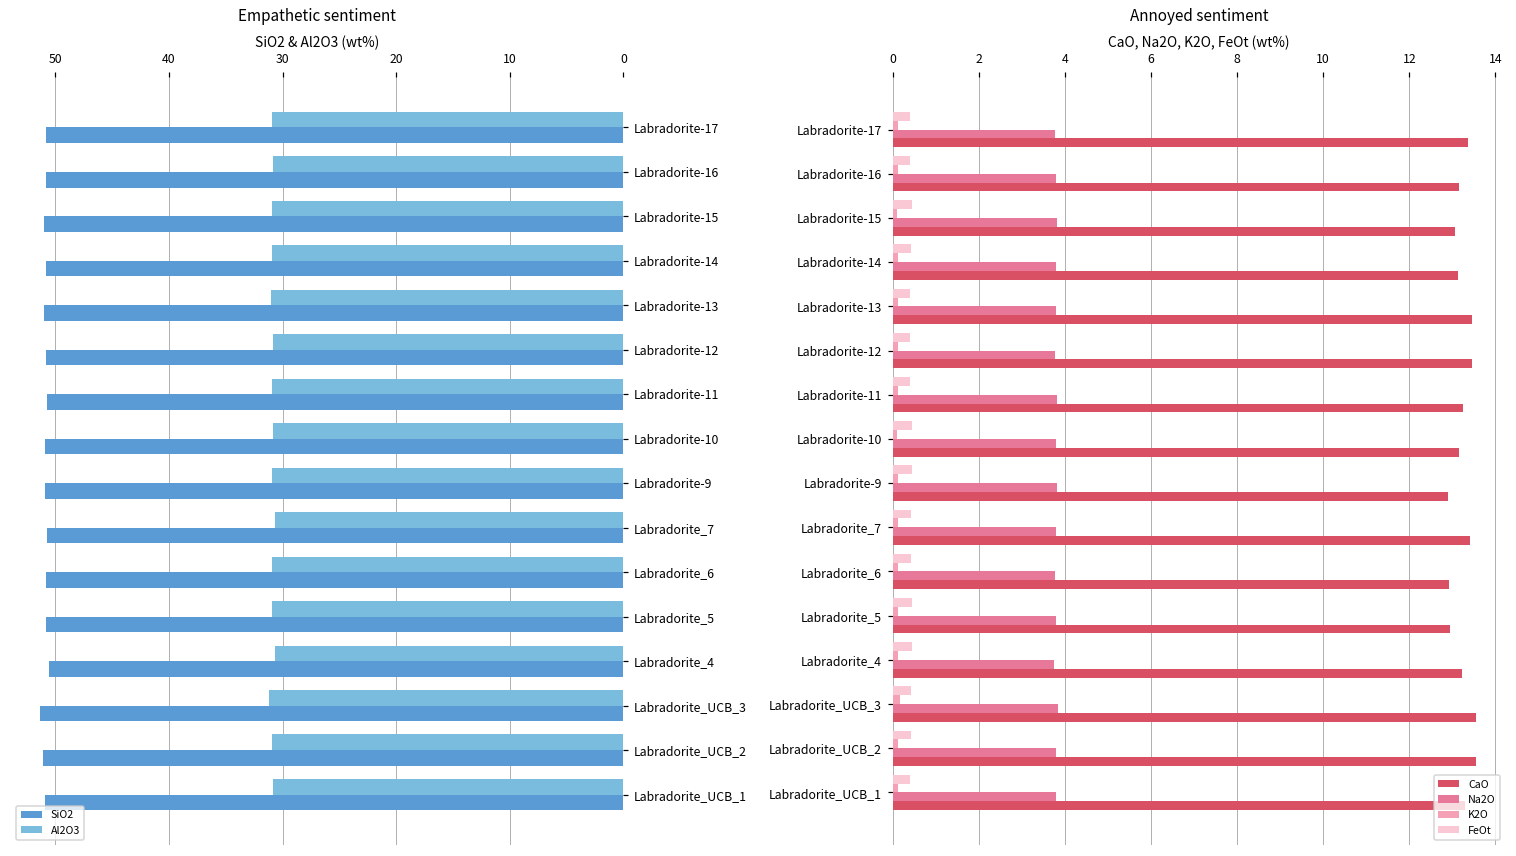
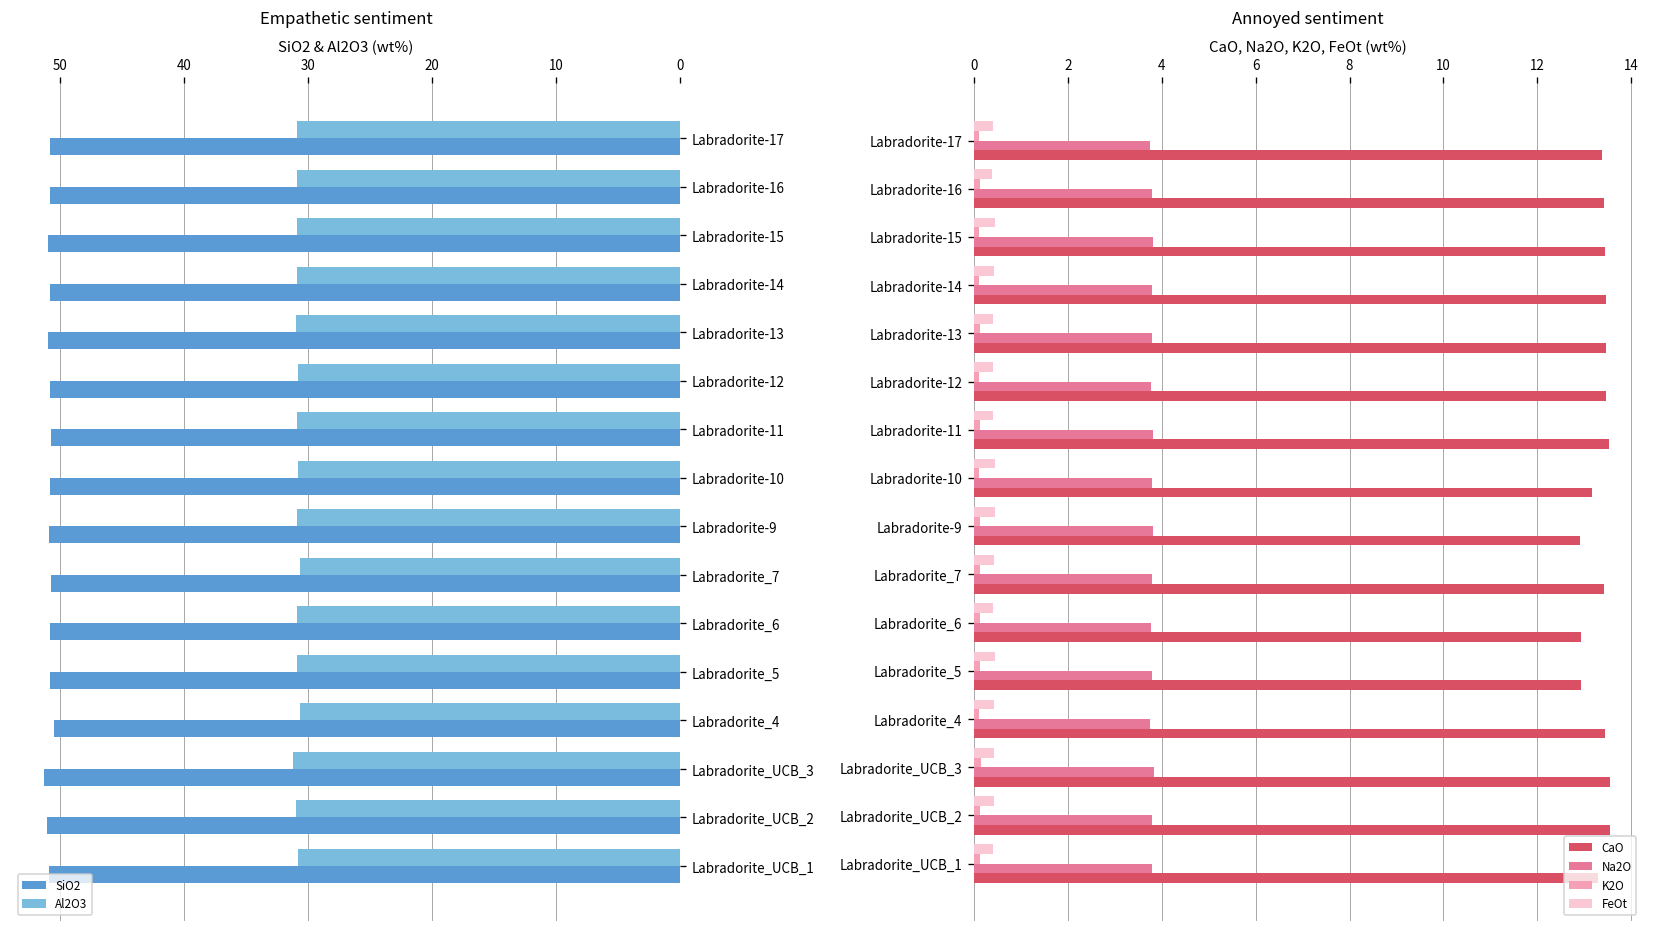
  {
    "Annoyed sentiment": {
      "CaO": {
        "Labradorite-17": 13.4,
-       "Labradorite-16": 13.1,
-       "Labradorite-15": 13.1,
-       "Labradorite-14": 13.1,
+       "Labradorite-16": 13.4,
+       "Labradorite-15": 13.4,
+       "Labradorite-14": 13.5,
        "Labradorite-13": 13.5,
        "Labradorite-12": 13.5,
-       "Labradorite-11": 13.2,
+       "Labradorite-11": 13.5,
        "Labradorite-10": 13.2,
        "Labradorite-9": 12.9,
        "Labradorite_7": 13.4,
        "Labradorite_6": 12.9,
        "Labradorite_5": 12.9,
-       "Labradorite_4": 13.2,
+       "Labradorite_4": 13.4,
        "Labradorite_UCB_3": 13.6,
        "Labradorite_UCB_2": 13.5
      }
    }
  }
